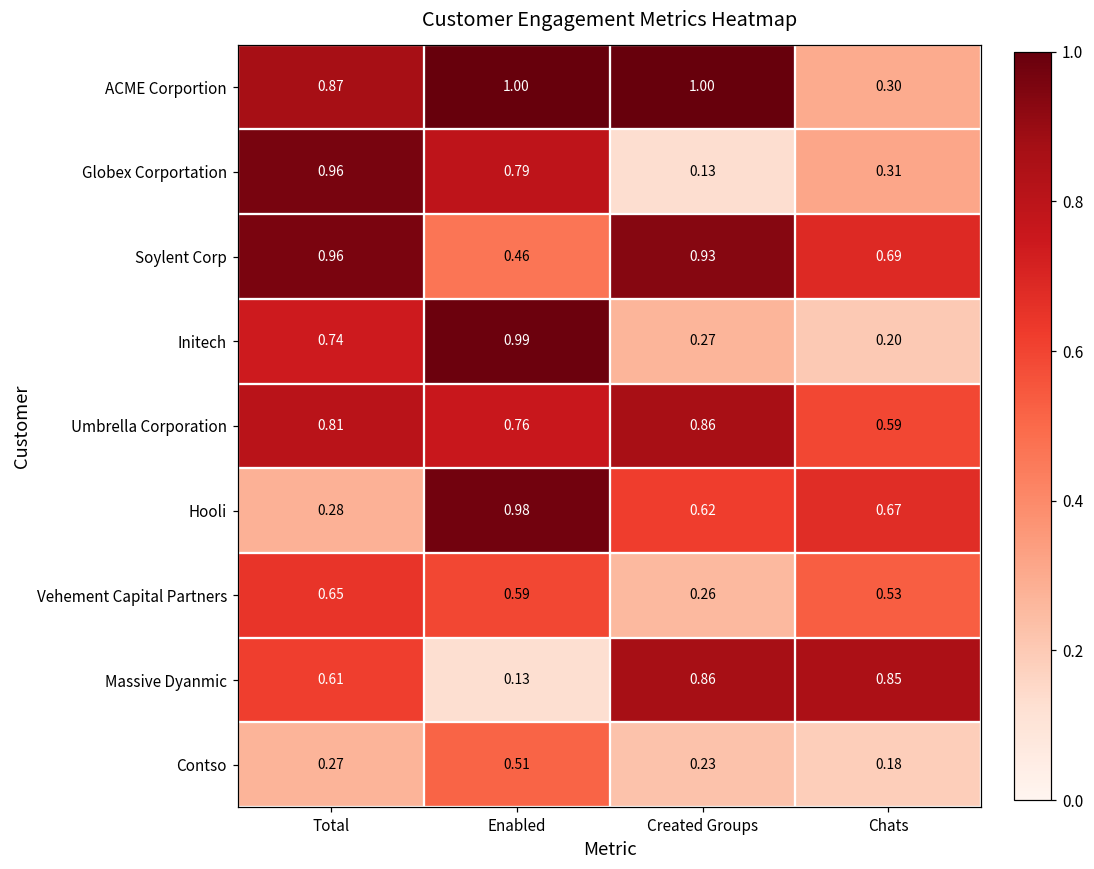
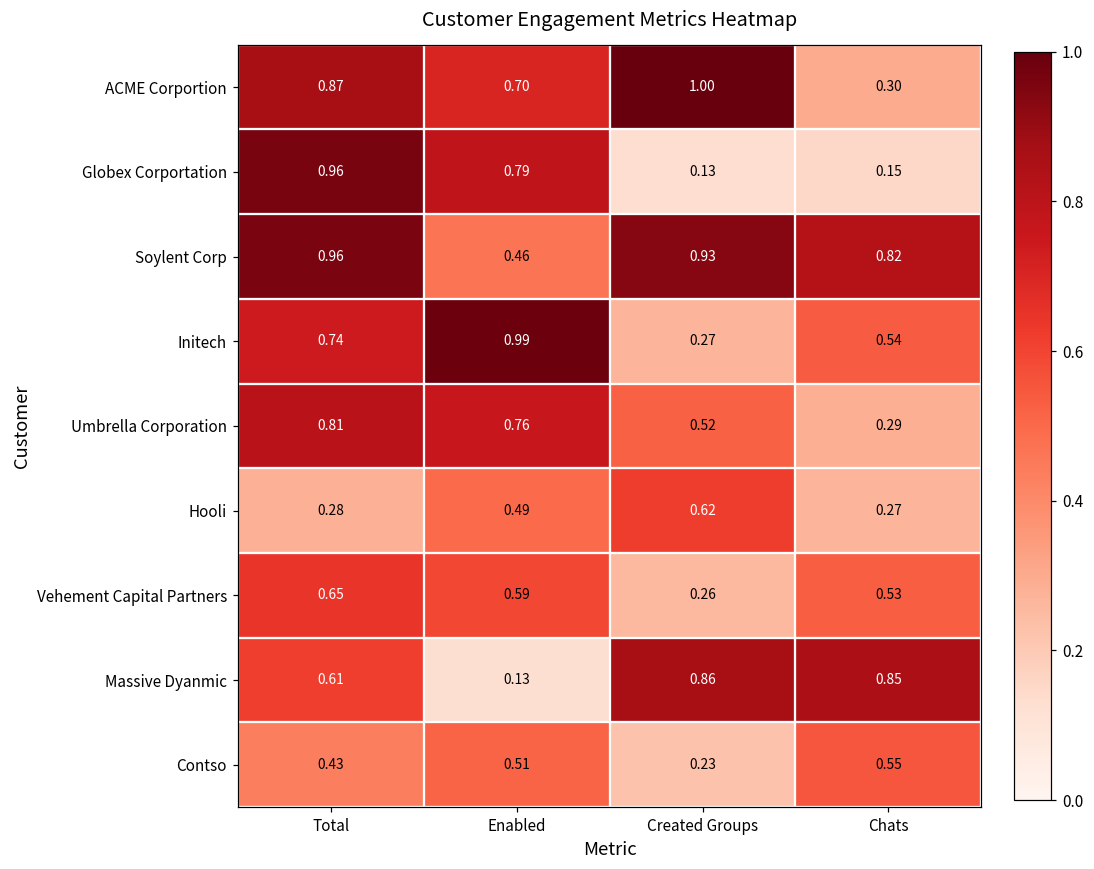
  {
    "ACME Corportion": {
      "Total": 0.87,
-     "Enabled": 1.00,
+     "Enabled": 0.70,
      "Created Groups": 1.00,
      "Chats": 0.30
    },
    "Globex Corportation": {
      "Total": 0.96,
      "Enabled": 0.79,
      "Created Groups": 0.13,
-     "Chats": 0.31
+     "Chats": 0.15
    },
    "Soylent Corp": {
      "Total": 0.96,
      "Enabled": 0.46,
      "Created Groups": 0.93,
-     "Chats": 0.69
+     "Chats": 0.82
    },
    "Initech": {
      "Total": 0.74,
      "Enabled": 0.99,
      "Created Groups": 0.27,
-     "Chats": 0.20
+     "Chats": 0.54
    },
    "Umbrella Corporation": {
      "Total": 0.81,
      "Enabled": 0.76,
-     "Created Groups": 0.86,
-     "Chats": 0.59
+     "Created Groups": 0.52,
+     "Chats": 0.29
    },
    "Hooli": {
      "Total": 0.28,
-     "Enabled": 0.98,
+     "Enabled": 0.49,
      "Created Groups": 0.62,
-     "Chats": 0.67
+     "Chats": 0.27
    },
    "Vehement Capital Partners": {
      "Total": 0.65,
      "Enabled": 0.59,
      "Created Groups": 0.26,
      "Chats": 0.53
    },
    "Massive Dyanmic": {
      "Total": 0.61,
      "Enabled": 0.13,
      "Created Groups": 0.86,
      "Chats": 0.85
    },
    "Contso": {
-     "Total": 0.27,
+     "Total": 0.43,
      "Enabled": 0.51,
      "Created Groups": 0.23,
-     "Chats": 0.18
+     "Chats": 0.55
    }
  }
